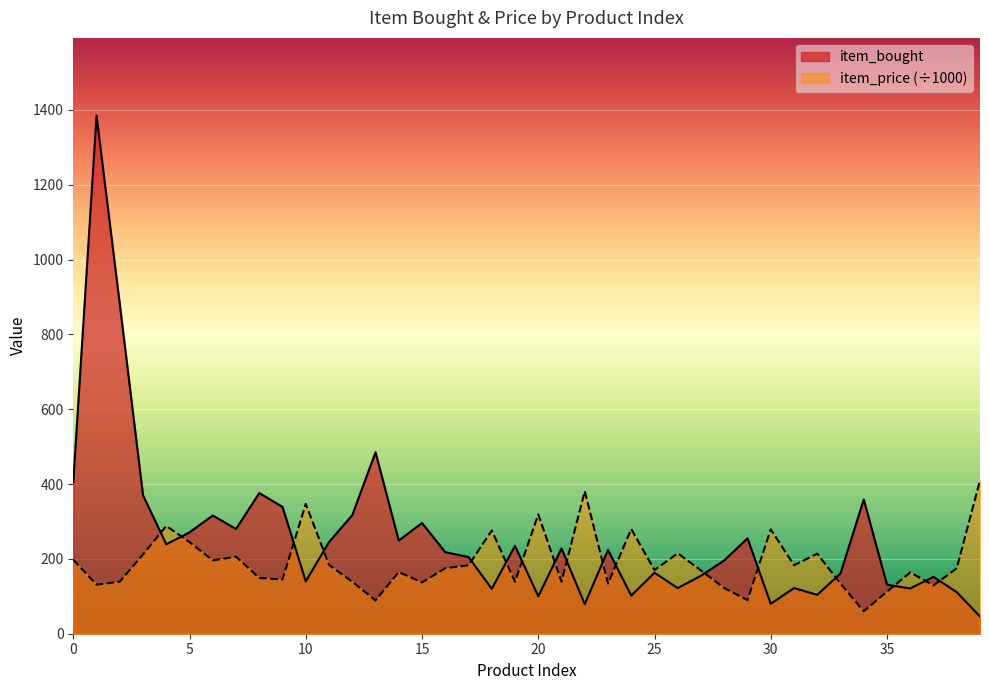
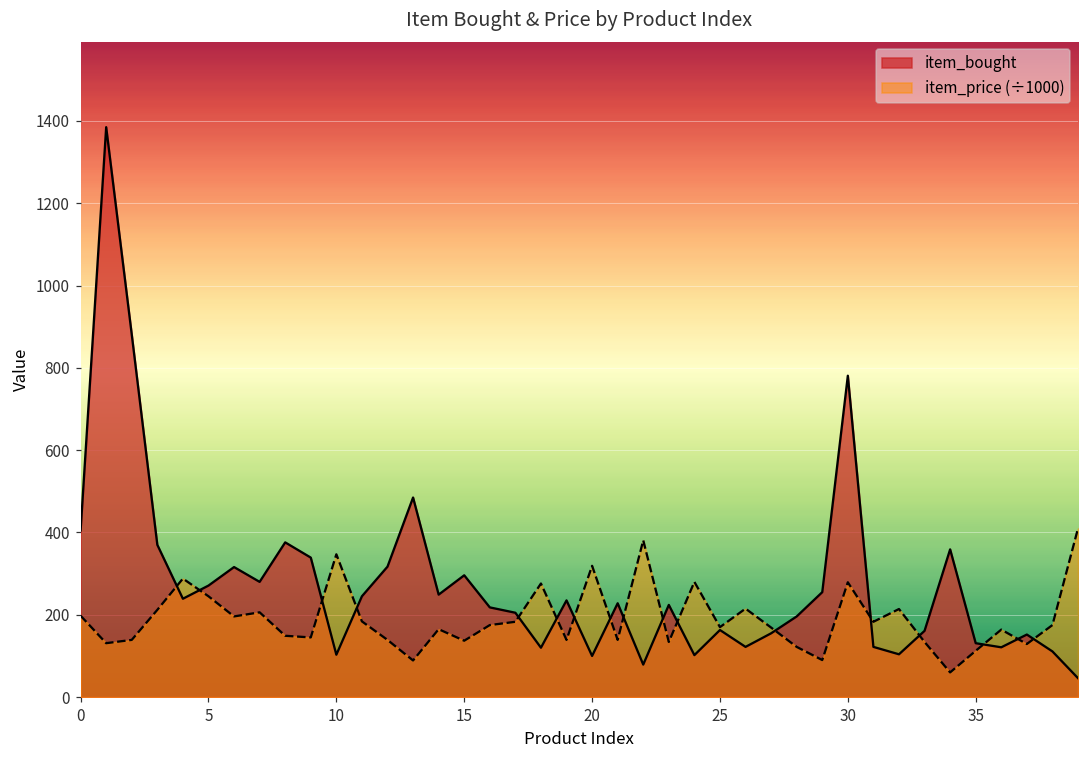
  {
    "item_bought": {
      "0": 410,
      "5": 270,
-     "10": 140,
+     "10": 100,
      "15": 300,
      "20": 100,
      "25": 160,
-     "30": 80,
+     "30": 780,
      "35": 130
    },
    "item_price (÷1000)": {
      "0": 200,
      "5": 250,
      "10": 350,
      "15": 140,
      "20": 320,
      "25": 170,
      "30": 280,
      "35": 110
    }
  }
